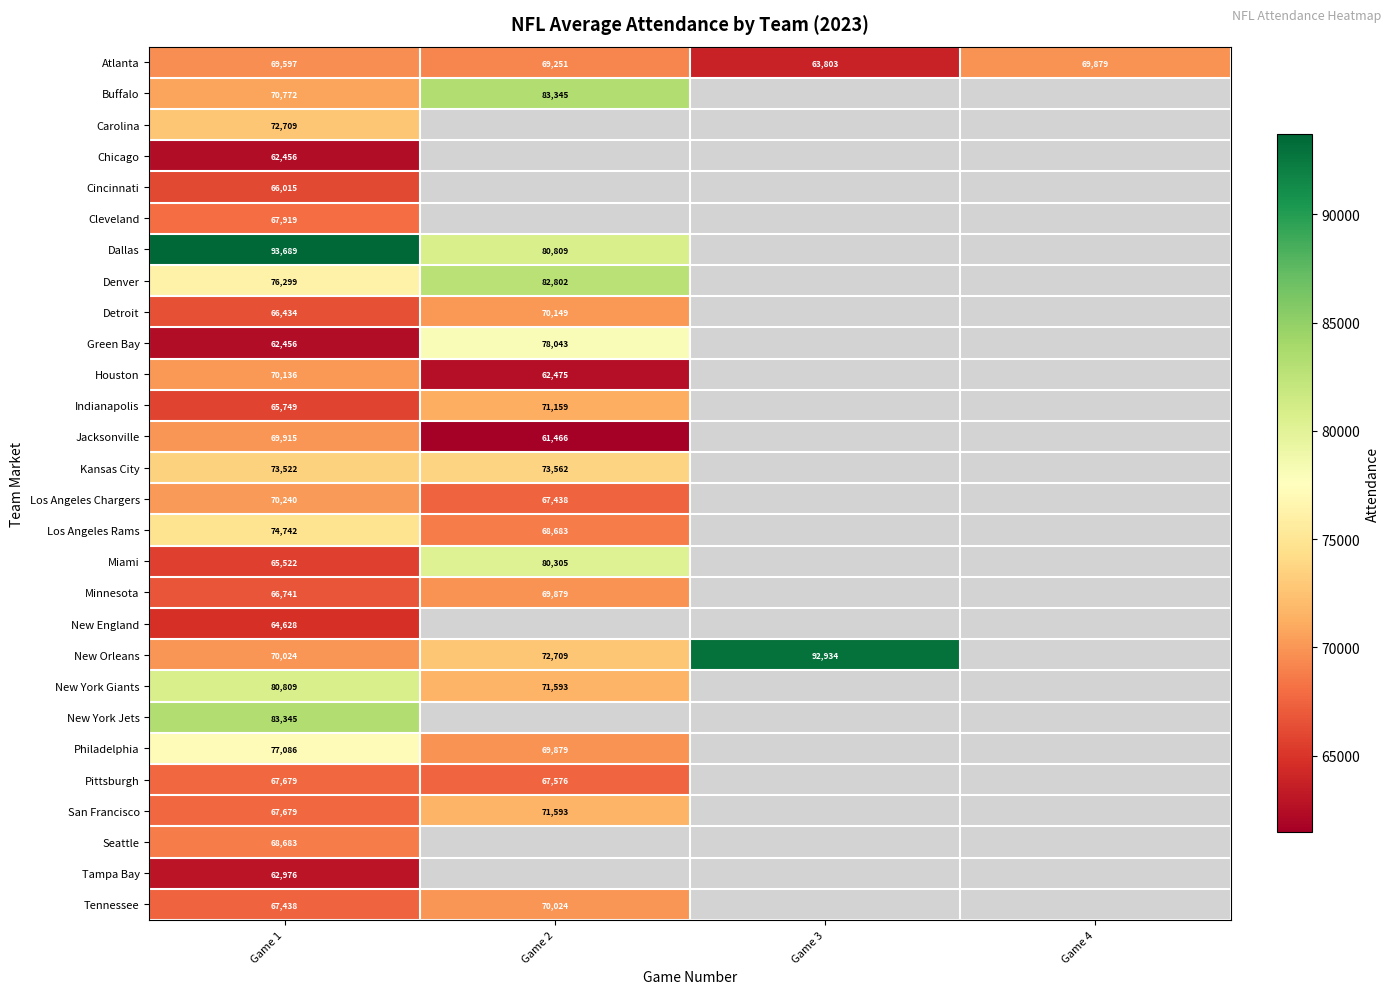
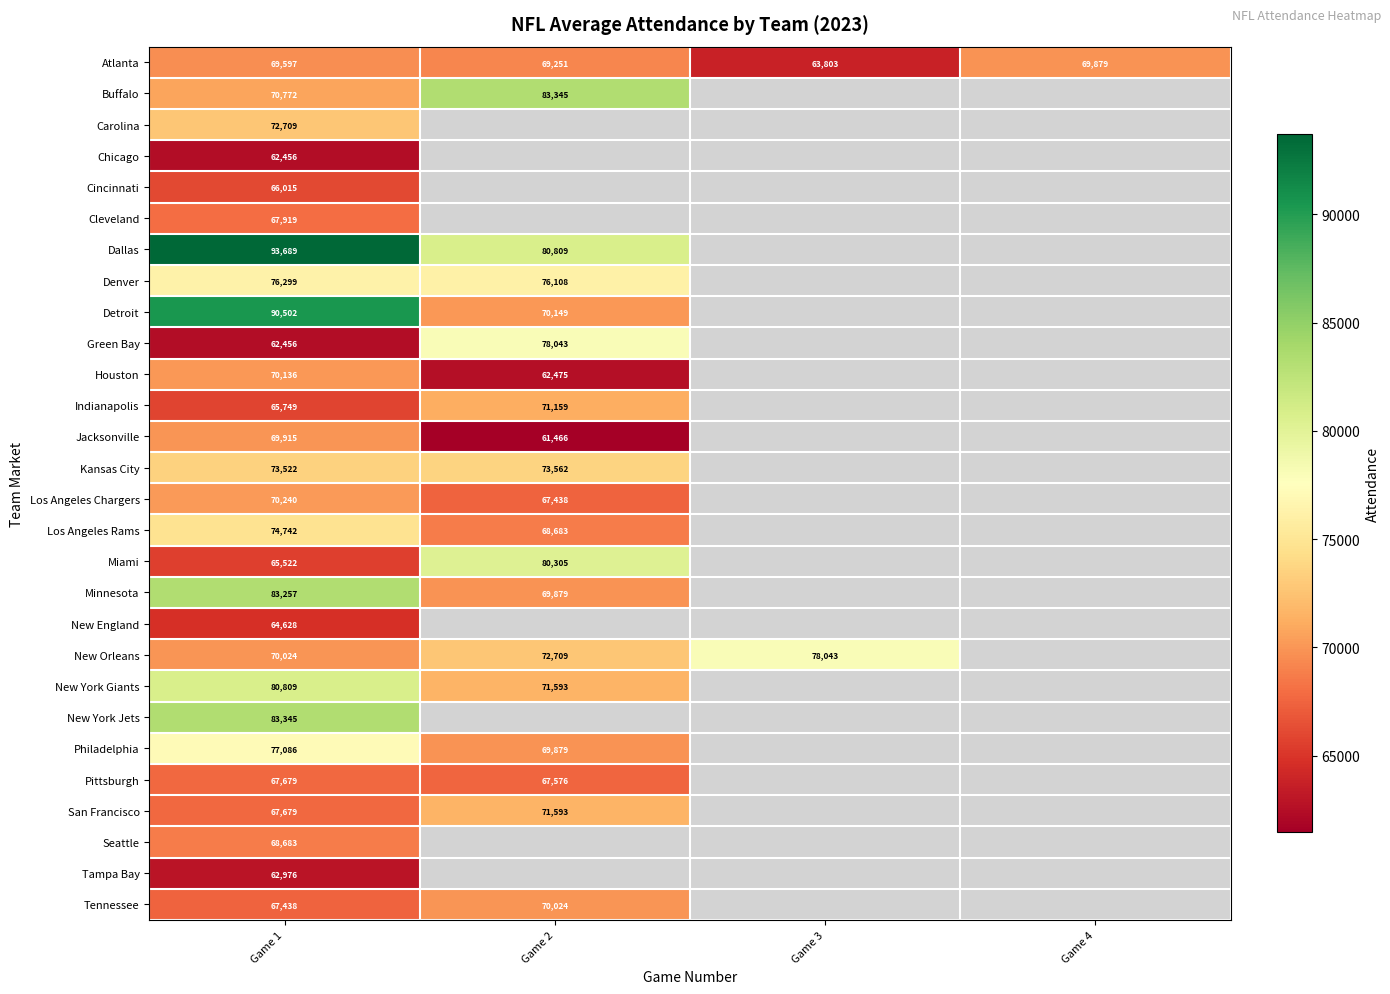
  {
    "Atlanta": {
      "Game 1": "69,597",
      "Game 2": "69,251",
      "Game 3": "63,803",
      "Game 4": "69,879"
    },
    "Buffalo": {
      "Game 1": "70,772",
      "Game 2": "83,345"
    },
    "Carolina": {
      "Game 1": "72,709"
    },
    "Chicago": {
      "Game 1": "62,456"
    },
    "Cincinnati": {
      "Game 1": "66,015"
    },
    "Cleveland": {
      "Game 1": "67,919"
    },
    "Dallas": {
      "Game 1": "93,689",
      "Game 2": "80,809"
    },
    "Denver": {
      "Game 1": "76,299",
-     "Game 2": "82,802"
+     "Game 2": "76,108"
    },
    "Detroit": {
-     "Game 1": "66,434",
+     "Game 1": "90,502",
      "Game 2": "70,149"
    },
    "Green Bay": {
      "Game 1": "62,456",
      "Game 2": "78,043"
    },
    "Houston": {
      "Game 1": "70,136",
      "Game 2": "62,475"
    },
    "Indianapolis": {
      "Game 1": "65,749",
      "Game 2": "71,159"
    },
    "Jacksonville": {
      "Game 1": "69,915",
      "Game 2": "61,466"
    },
    "Kansas City": {
      "Game 1": "73,522",
      "Game 2": "73,562"
    },
    "Los Angeles Chargers": {
      "Game 1": "70,240",
      "Game 2": "67,438"
    },
    "Los Angeles Rams": {
      "Game 1": "74,742",
      "Game 2": "68,683"
    },
    "Miami": {
      "Game 1": "65,522",
      "Game 2": "80,305"
    },
    "Minnesota": {
-     "Game 1": "66,741",
+     "Game 1": "83,257",
      "Game 2": "69,879"
    },
    "New England": {
      "Game 1": "64,628"
    },
    "New Orleans": {
      "Game 1": "70,024",
      "Game 2": "72,709",
-     "Game 3": "92,934"
+     "Game 3": "78,043"
    },
    "New York Giants": {
      "Game 1": "80,809",
      "Game 2": "71,593"
    },
    "New York Jets": {
      "Game 1": "83,345"
    },
    "Philadelphia": {
      "Game 1": "77,086",
      "Game 2": "69,879"
    },
    "Pittsburgh": {
      "Game 1": "67,679",
      "Game 2": "67,576"
    },
    "San Francisco": {
      "Game 1": "67,679",
      "Game 2": "71,593"
    },
    "Seattle": {
      "Game 1": "68,683"
    },
    "Tampa Bay": {
      "Game 1": "62,976"
    },
    "Tennessee": {
      "Game 1": "67,438",
      "Game 2": "70,024"
    }
  }
